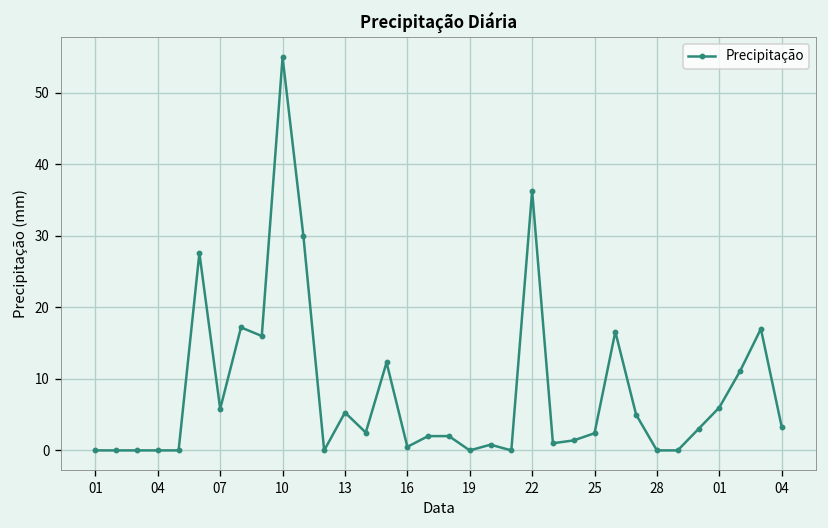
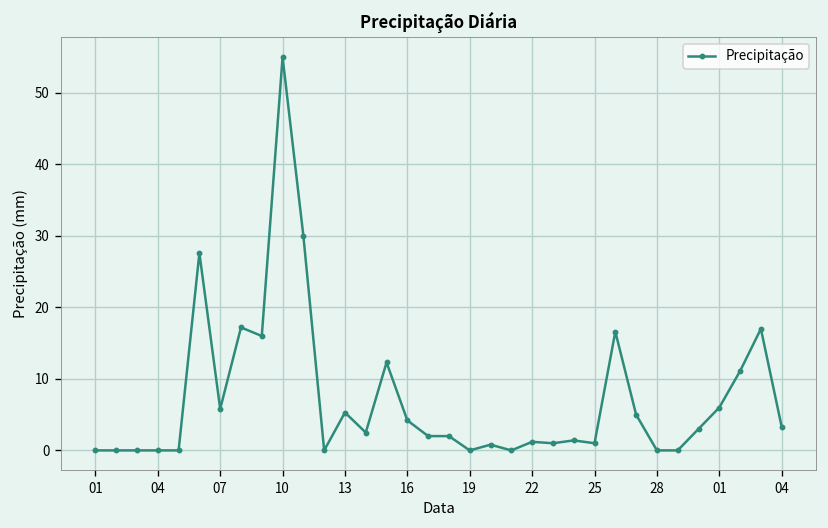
  {
    "07": 6,
    "10": 55,
    "13": 5,
-   "16": 1,
+   "16": 4,
    "19": 0,
-   "22": 36,
-   "25": 2,
+   "22": 1,
+   "25": 1,
    "28": 0
  }
